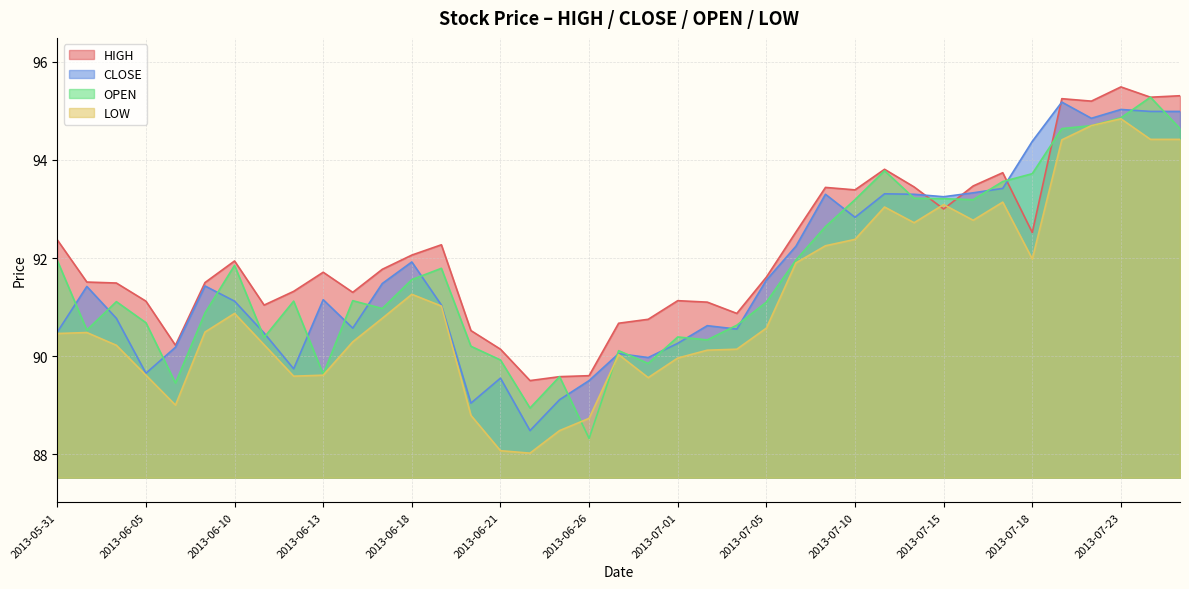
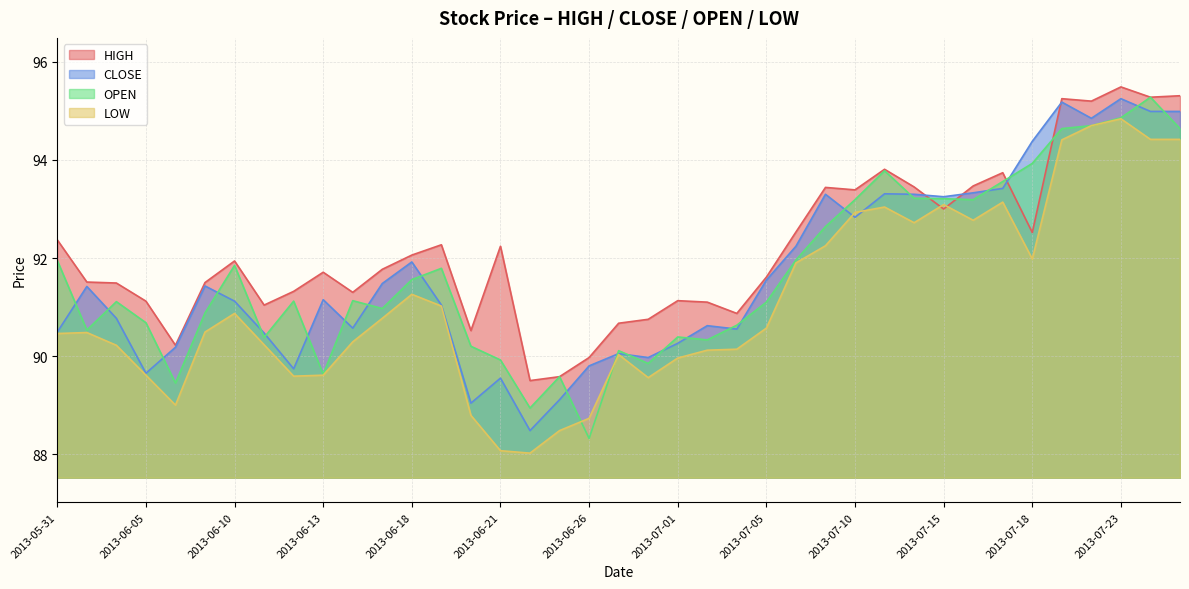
  {
    "HIGH": {
      "2013-05-31": 92.4,
      "2013-06-05": 91.1,
      "2013-06-10": 91.9,
      "2013-06-13": 91.7,
      "2013-06-18": 92.1,
-     "2013-06-21": 90.1,
-     "2013-06-26": 89.6,
+     "2013-06-21": 92.2,
+     "2013-06-26": 90.0,
      "2013-07-01": 91.1,
      "2013-07-05": 91.6,
      "2013-07-10": 93.4,
      "2013-07-15": 93.0,
      "2013-07-18": 92.5,
      "2013-07-23": 95.5
    },
    "CLOSE": {
      "2013-06-10": 91.1,
      "2013-06-13": 91.2,
      "2013-06-18": 91.9,
      "2013-06-21": 89.6,
-     "2013-06-26": 89.5,
+     "2013-06-26": 89.8,
      "2013-07-01": 90.3,
      "2013-07-05": 91.6,
      "2013-07-10": 92.8,
      "2013-07-18": 94.4,
-     "2013-07-23": 95.0
+     "2013-07-23": 95.3
    },
    "OPEN": {
      "2013-05-31": 92.0,
      "2013-06-05": 90.7,
      "2013-06-10": 91.9,
      "2013-06-18": 91.6,
      "2013-06-21": 89.9,
      "2013-06-26": 88.3,
      "2013-07-01": 90.4,
      "2013-07-05": 91.1,
      "2013-07-10": 93.2,
-     "2013-07-18": 93.7
+     "2013-07-18": 93.9
    },
    "LOW": {
      "2013-06-10": 90.9,
      "2013-06-18": 91.3,
      "2013-06-21": 88.1,
      "2013-06-26": 88.7,
      "2013-07-01": 90.0,
      "2013-07-05": 90.6,
-     "2013-07-10": 92.4,
+     "2013-07-10": 92.9,
      "2013-07-15": 93.1,
      "2013-07-18": 92.0
    }
  }
